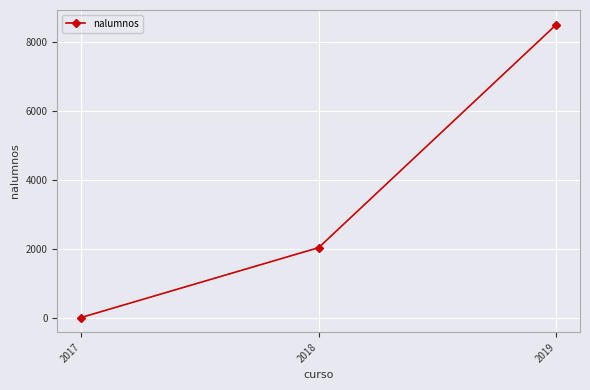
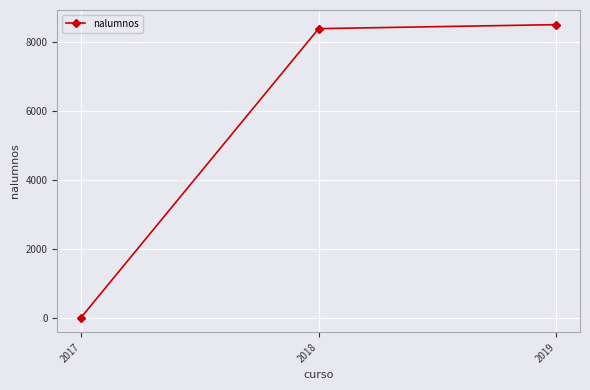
  {
    "2017": 0,
-   "2018": 2000,
+   "2018": 8400,
    "2019": 8500
  }
